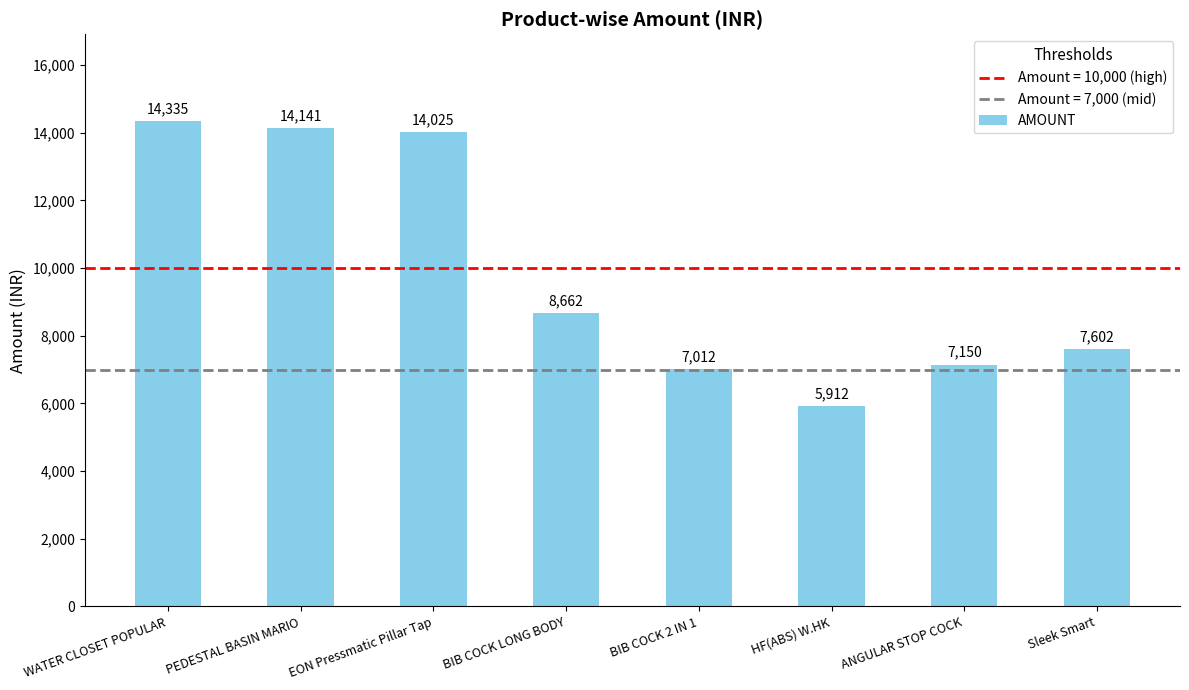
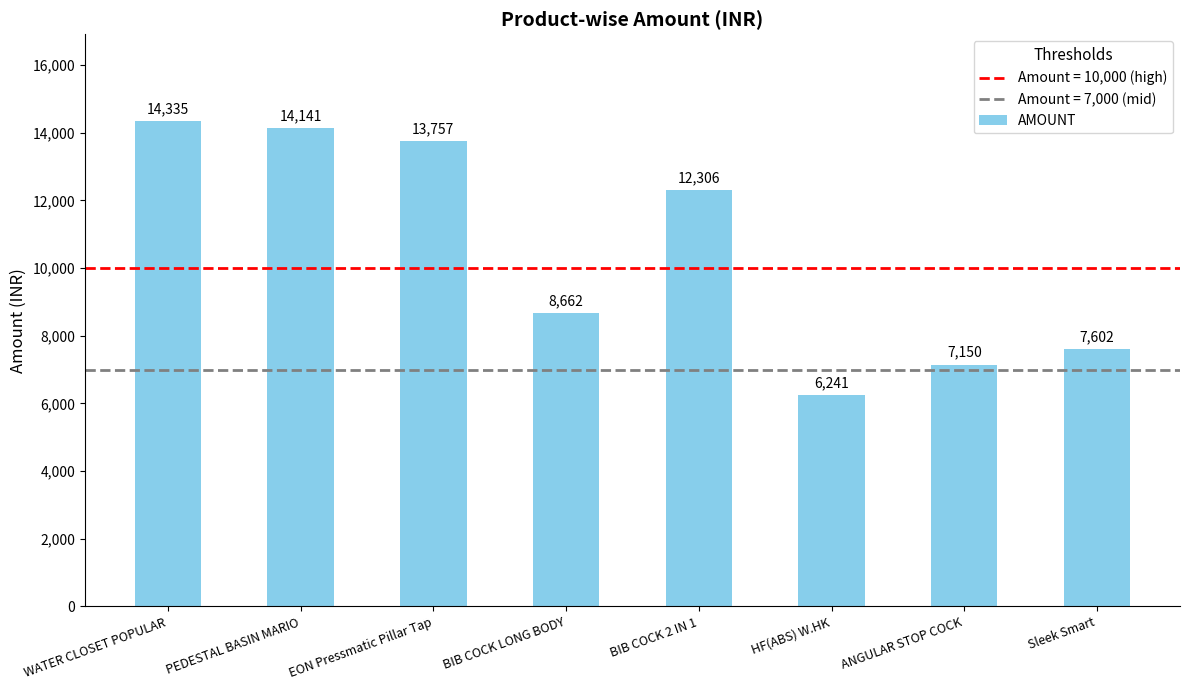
  {
    "WATER CLOSET POPULAR": "14,335",
    "PEDESTAL BASIN MARIO": "14,141",
-   "EON Pressmatic Pillar Tap": "14,025",
+   "EON Pressmatic Pillar Tap": "13,757",
    "BIB COCK LONG BODY": "8,662",
-   "BIB COCK 2 IN 1": "7,012",
-   "HF(ABS) W.HK": "5,912",
+   "BIB COCK 2 IN 1": "12,306",
+   "HF(ABS) W.HK": "6,241",
    "ANGULAR STOP COCK": "7,150",
    "Sleek Smart": "7,602"
  }
